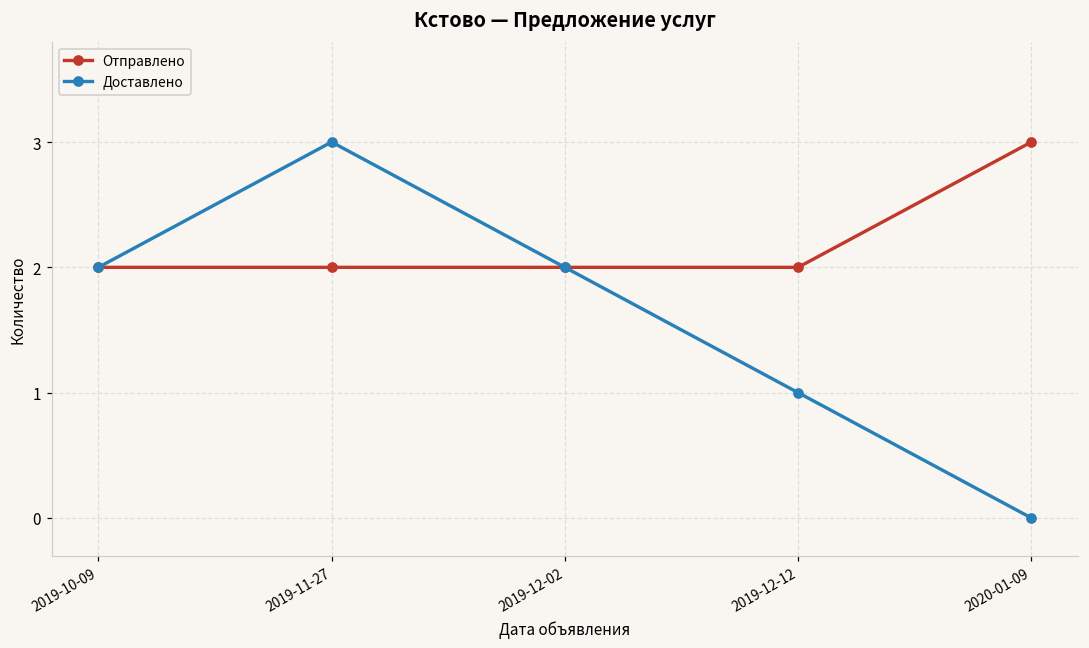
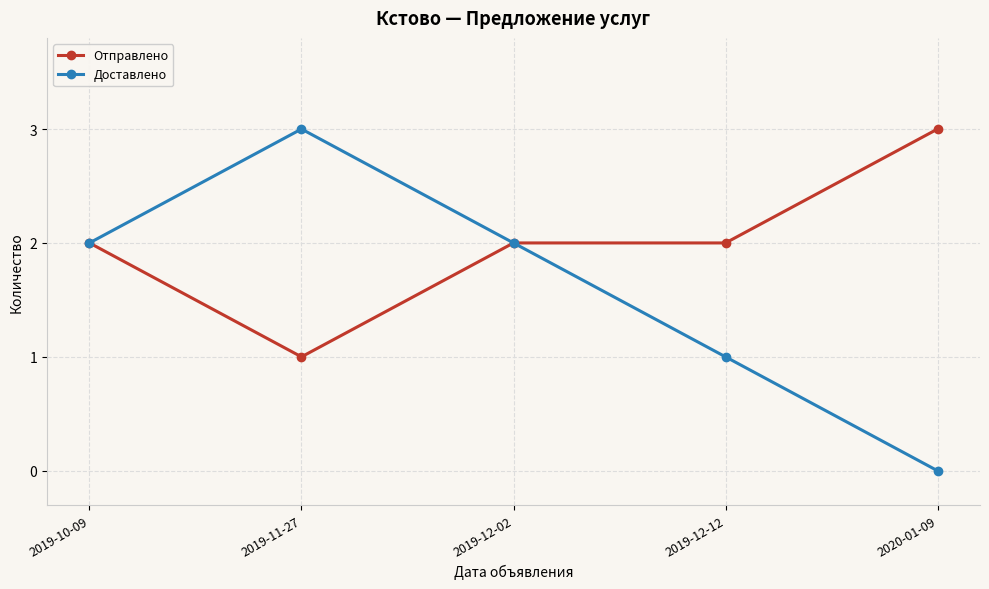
  {
    "Отправлено": {
-     "2019-11-27": 2,
+     "2019-11-27": 1,
      "2019-12-12": 2,
      "2020-01-09": 3
    },
    "Доставлено": {
      "2019-11-27": 3,
      "2019-12-12": 1,
      "2020-01-09": 0
    }
  }
